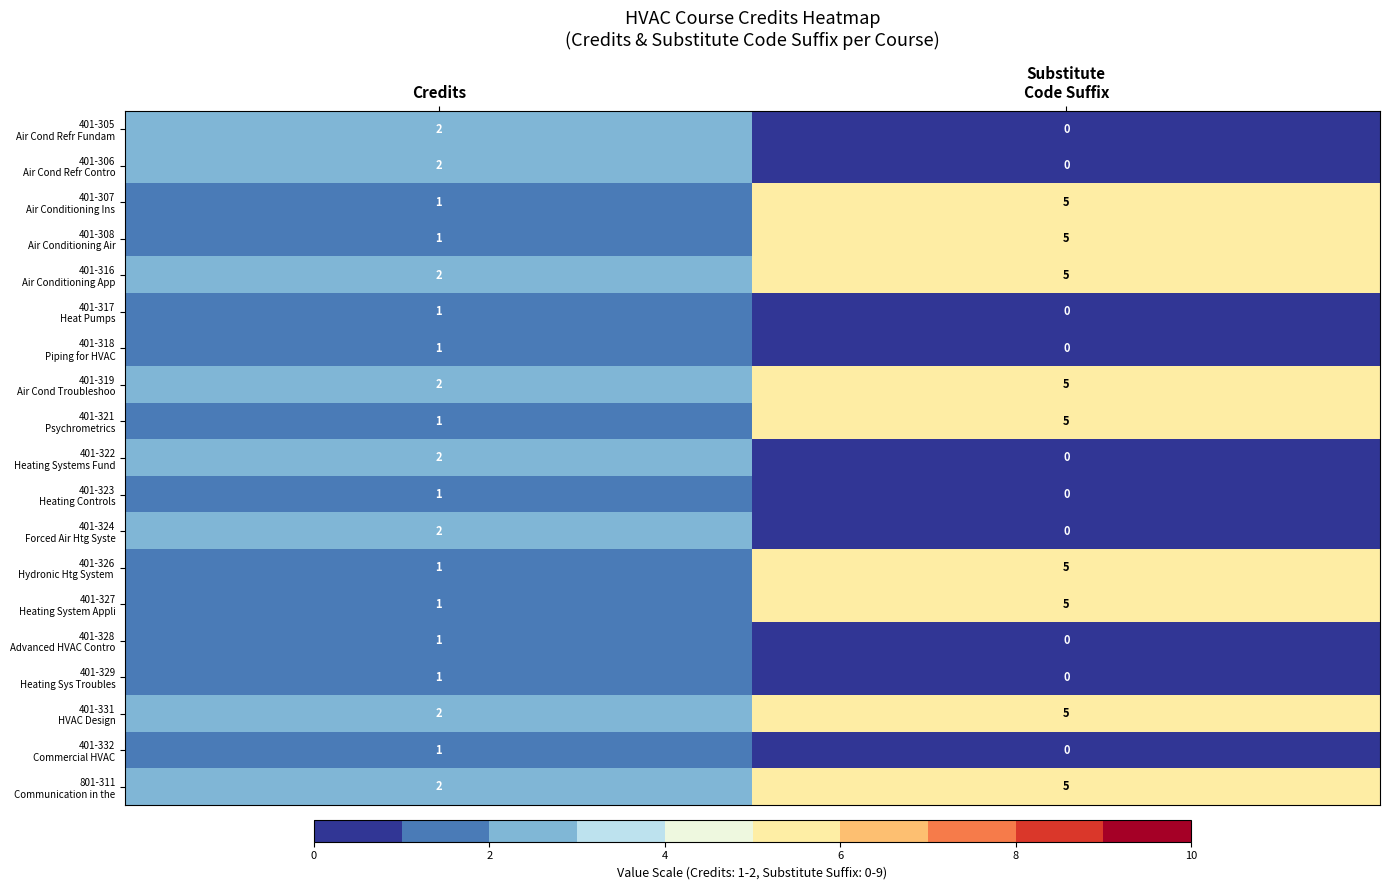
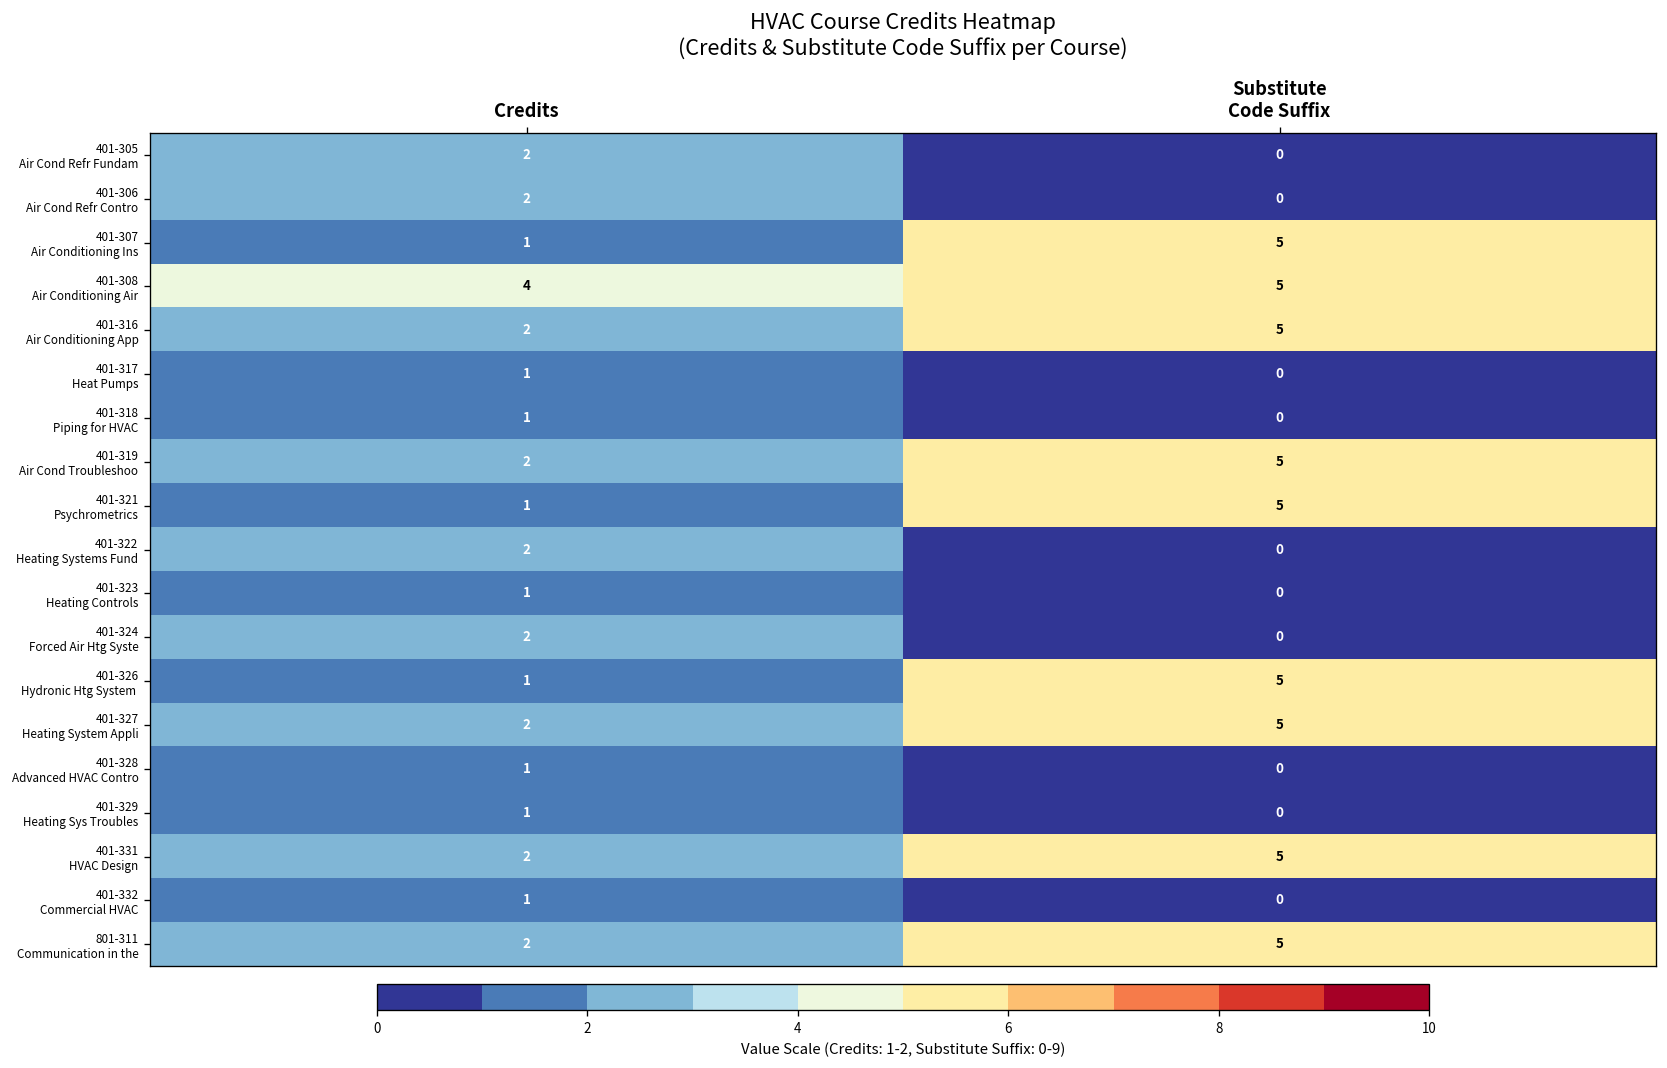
  {
    "401-305 Air Cond Refr Fundam": {
      "Credits": 2,
      "Substitute Code Suffix": 0
    },
    "401-306 Air Cond Refr Contro": {
      "Credits": 2,
      "Substitute Code Suffix": 0
    },
    "401-307 Air Conditioning Ins": {
      "Credits": 1,
      "Substitute Code Suffix": 5
    },
    "401-308 Air Conditioning Air": {
-     "Credits": 1,
+     "Credits": 4,
      "Substitute Code Suffix": 5
    },
    "401-316 Air Conditioning App": {
      "Credits": 2,
      "Substitute Code Suffix": 5
    },
    "401-317 Heat Pumps": {
      "Credits": 1,
      "Substitute Code Suffix": 0
    },
    "401-318 Piping for HVAC": {
      "Credits": 1,
      "Substitute Code Suffix": 0
    },
    "401-319 Air Cond Troubleshoo": {
      "Credits": 2,
      "Substitute Code Suffix": 5
    },
    "401-321 Psychrometrics": {
      "Credits": 1,
      "Substitute Code Suffix": 5
    },
    "401-322 Heating Systems Fund": {
      "Credits": 2,
      "Substitute Code Suffix": 0
    },
    "401-323 Heating Controls": {
      "Credits": 1,
      "Substitute Code Suffix": 0
    },
    "401-324 Forced Air Htg Syste": {
      "Credits": 2,
      "Substitute Code Suffix": 0
    },
    "401-326 Hydronic Htg System": {
      "Credits": 1,
      "Substitute Code Suffix": 5
    },
    "401-327 Heating System Appli": {
-     "Credits": 1,
+     "Credits": 2,
      "Substitute Code Suffix": 5
    },
    "401-328 Advanced HVAC Contro": {
      "Credits": 1,
      "Substitute Code Suffix": 0
    },
    "401-329 Heating Sys Troubles": {
      "Credits": 1,
      "Substitute Code Suffix": 0
    },
    "401-331 HVAC Design": {
      "Credits": 2,
      "Substitute Code Suffix": 5
    },
    "401-332 Commercial HVAC": {
      "Credits": 1,
      "Substitute Code Suffix": 0
    },
    "801-311 Communication in the": {
      "Credits": 2,
      "Substitute Code Suffix": 5
    }
  }
